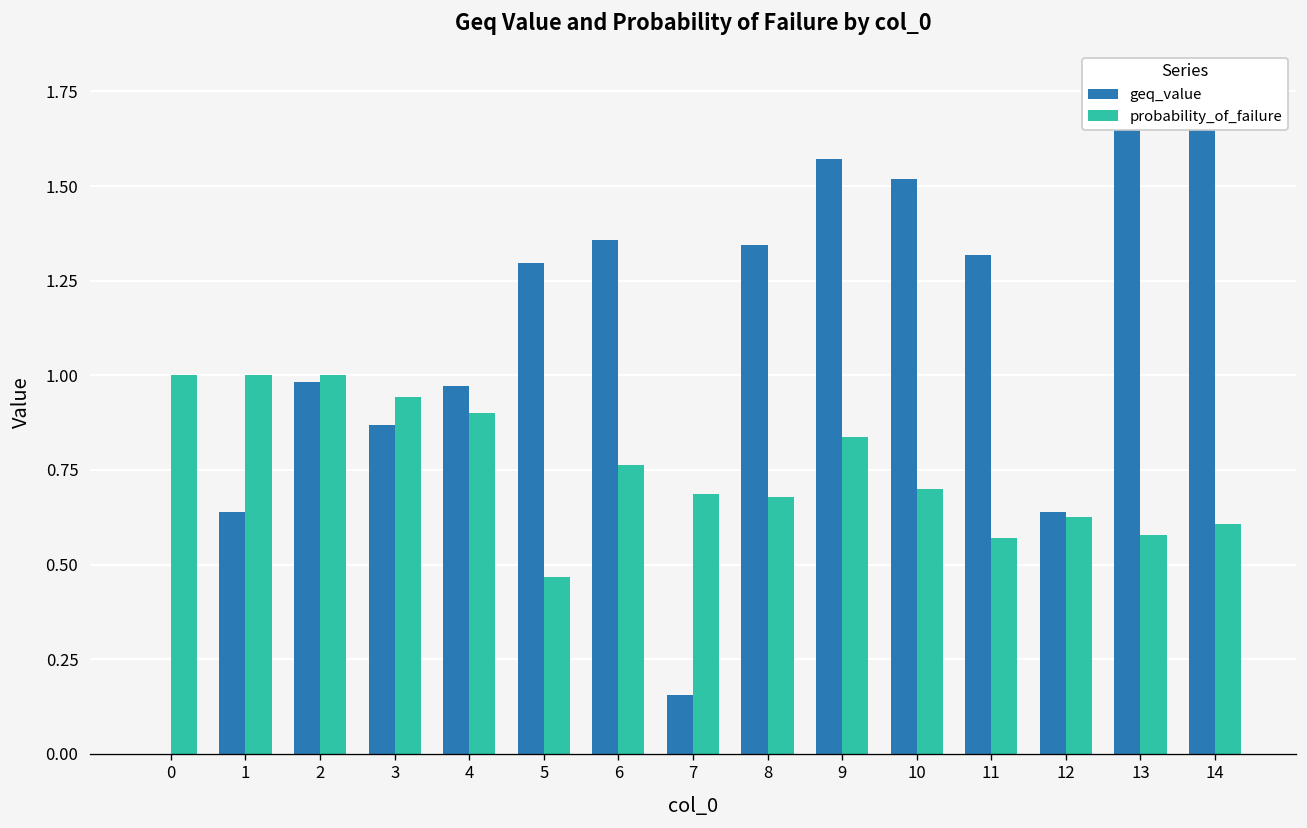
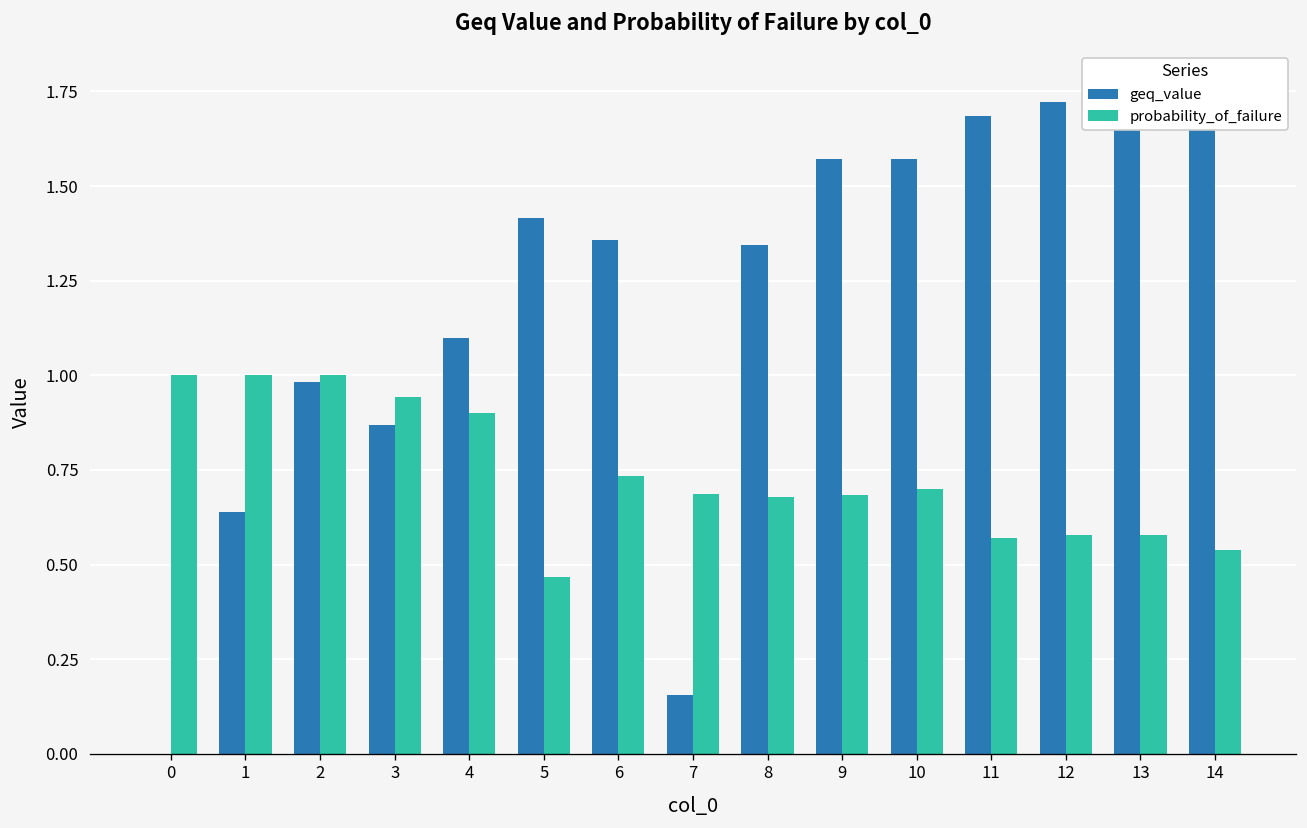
  {
    "geq_value": {
      "0": 0.00,
      "1": 0.64,
      "2": 0.98,
      "3": 0.87,
-     "4": 0.97,
-     "5": 1.30,
+     "4": 1.10,
+     "5": 1.42,
      "6": 1.36,
      "7": 0.16,
      "8": 1.34,
      "9": 1.57,
-     "10": 1.52,
-     "11": 1.32,
-     "12": 0.64
+     "10": 1.57,
+     "11": 1.69,
+     "12": 1.72
    },
    "probability_of_failure": {
      "0": 1.00,
      "1": 1.00,
      "2": 1.00,
      "3": 0.94,
      "4": 0.90,
      "5": 0.47,
-     "6": 0.76,
+     "6": 0.73,
      "7": 0.69,
      "8": 0.68,
-     "9": 0.84,
+     "9": 0.68,
      "10": 0.70,
      "11": 0.57,
-     "12": 0.63,
+     "12": 0.58,
      "13": 0.58,
-     "14": 0.61
+     "14": 0.54
    }
  }
